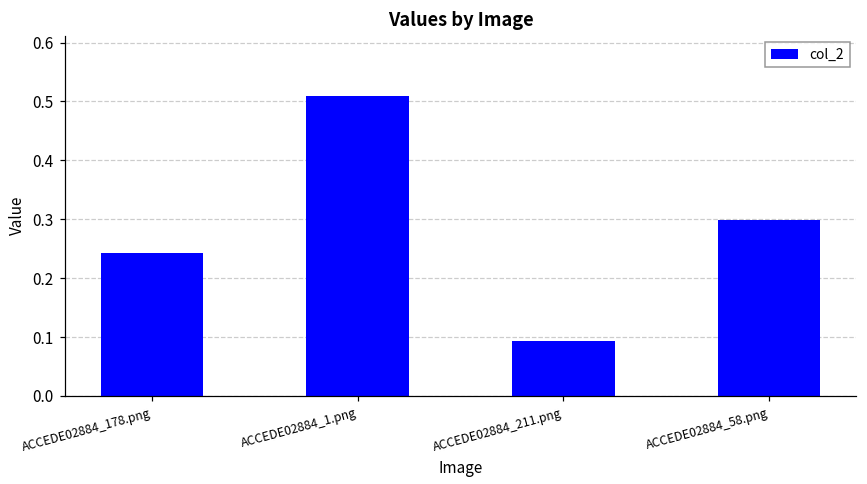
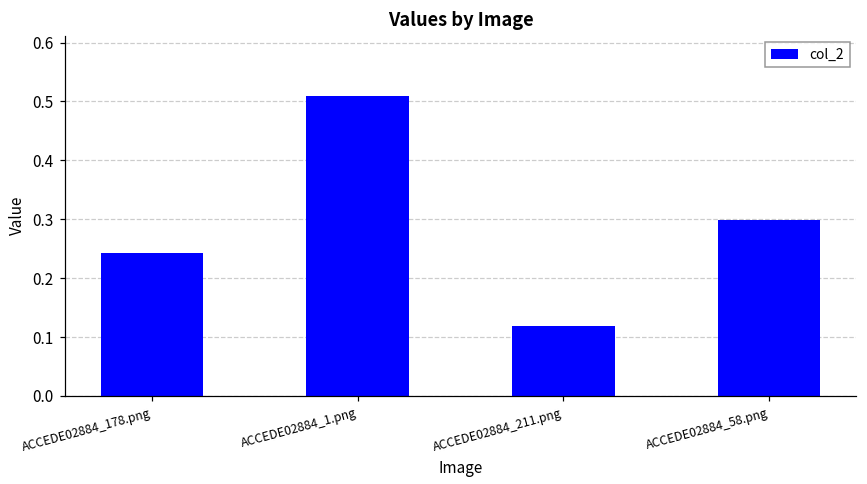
  {
    "ACCEDE02884_178.png": 0.24,
    "ACCEDE02884_1.png": 0.51,
-   "ACCEDE02884_211.png": 0.09,
+   "ACCEDE02884_211.png": 0.12,
    "ACCEDE02884_58.png": 0.30
  }
